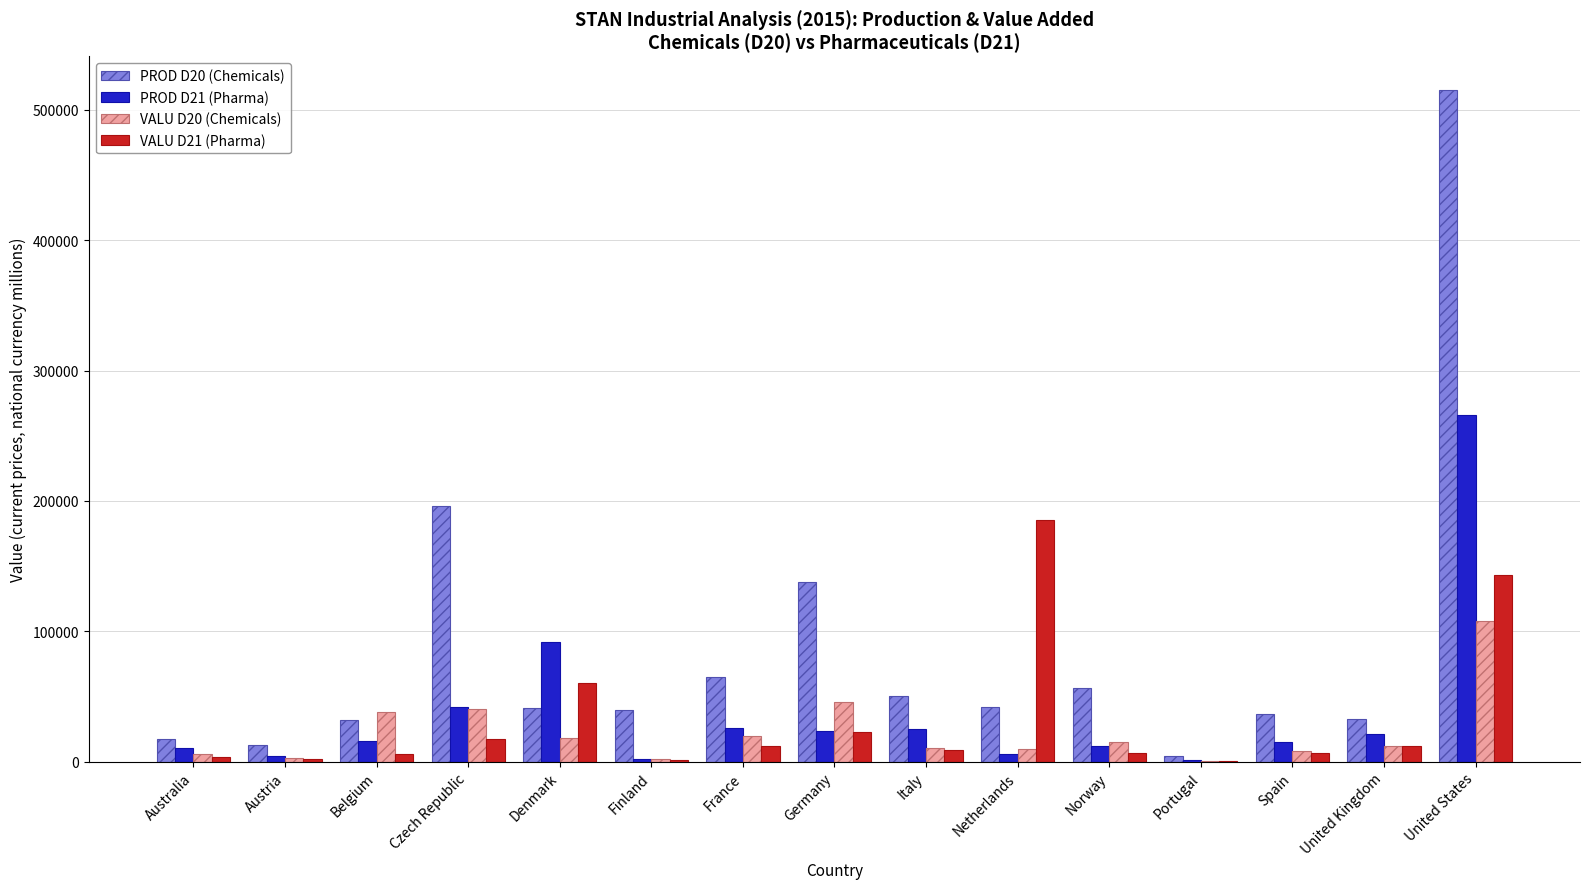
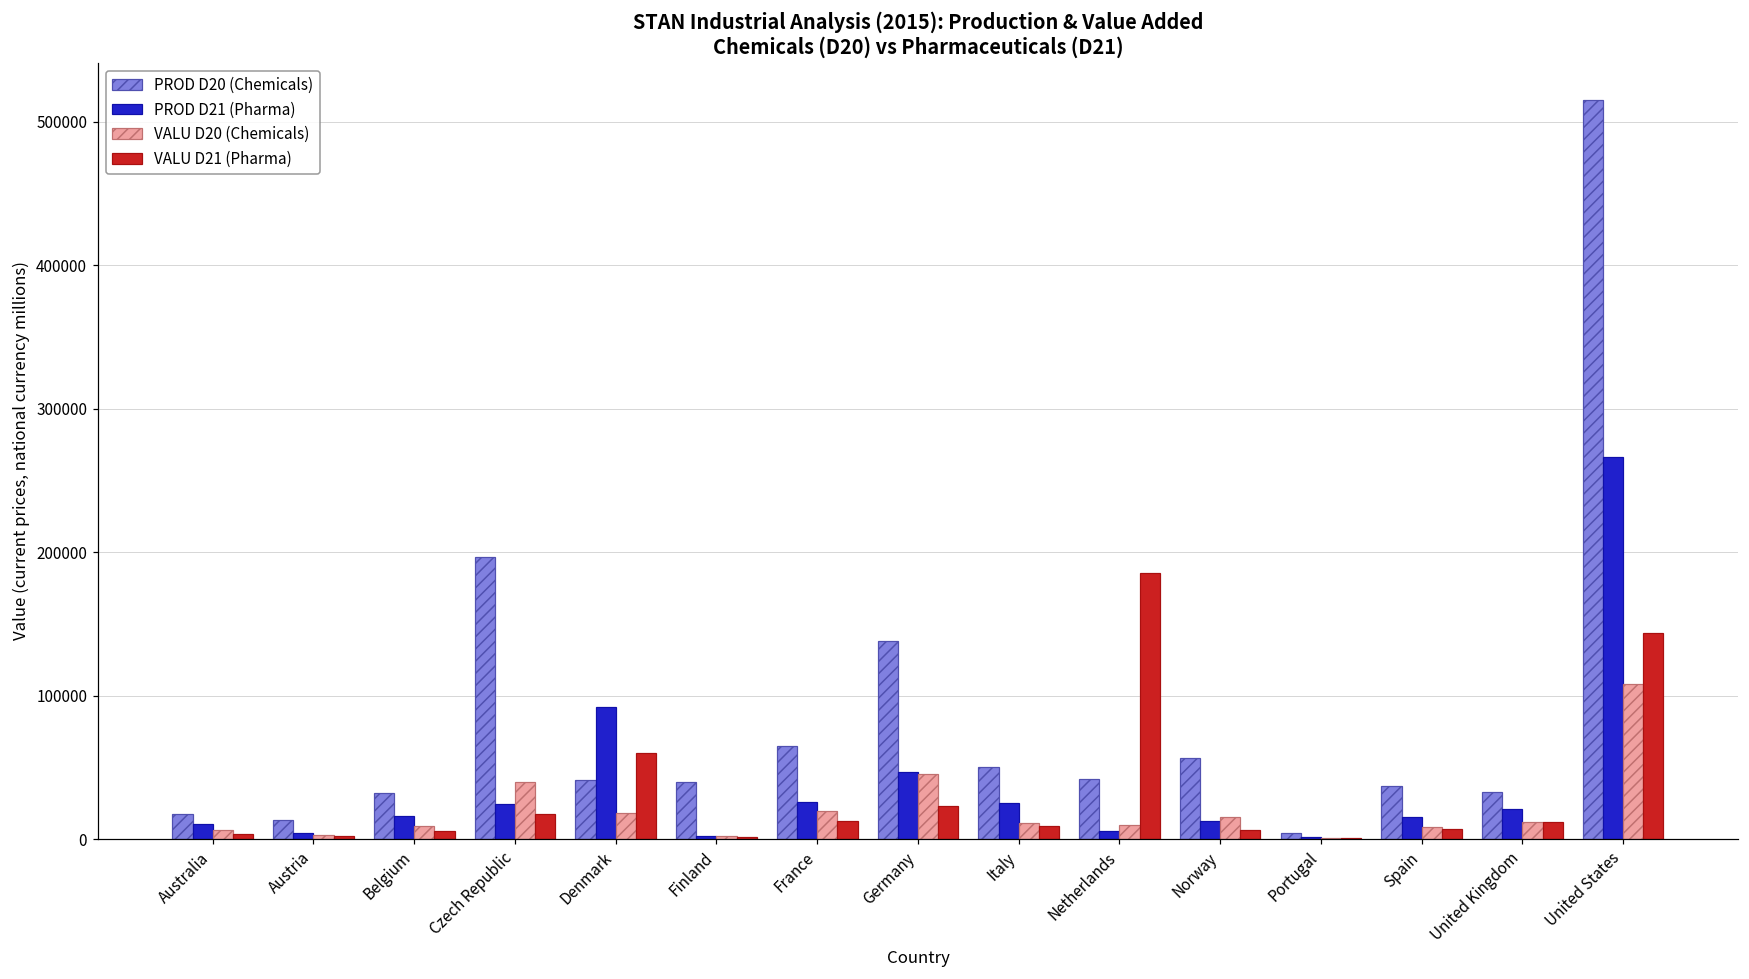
  {
    "PROD D20 (Chemicals)": {
      "Australia": 17000,
      "Austria": 13000,
      "Belgium": 32000,
      "Czech Republic": 196000,
      "Denmark": 41000,
      "Finland": 40000,
      "France": 65000,
      "Germany": 138000,
      "Italy": 51000,
      "Netherlands": 42000,
      "Norway": 57000,
      "Portugal": 4000,
      "Spain": 37000,
      "United Kingdom": 33000,
      "United States": 515000
    },
    "PROD D21 (Pharma)": {
      "Australia": 10000,
      "Austria": 4000,
      "Belgium": 16000,
-     "Czech Republic": 42000,
+     "Czech Republic": 24000,
      "Denmark": 92000,
      "France": 26000,
-     "Germany": 23000,
+     "Germany": 47000,
      "Italy": 25000,
      "Netherlands": 6000,
      "Norway": 12000,
      "Spain": 15000,
      "United Kingdom": 21000,
      "United States": 266000
    },
    "VALU D20 (Chemicals)": {
      "Australia": 6000,
      "Austria": 3000,
-     "Belgium": 38000,
+     "Belgium": 9000,
      "Czech Republic": 40000,
      "Denmark": 18000,
      "Finland": 2000,
      "France": 20000,
      "Germany": 46000,
      "Italy": 11000,
      "Netherlands": 9000,
      "Norway": 15000,
      "Spain": 8000,
      "United Kingdom": 12000,
      "United States": 108000
    },
    "VALU D21 (Pharma)": {
      "Australia": 3000,
      "Austria": 2000,
      "Belgium": 6000,
      "Czech Republic": 18000,
      "Denmark": 60000,
      "France": 12000,
      "Germany": 23000,
      "Italy": 9000,
      "Netherlands": 185000,
      "Norway": 6000,
      "Spain": 7000,
      "United Kingdom": 12000,
      "United States": 144000
    }
  }
